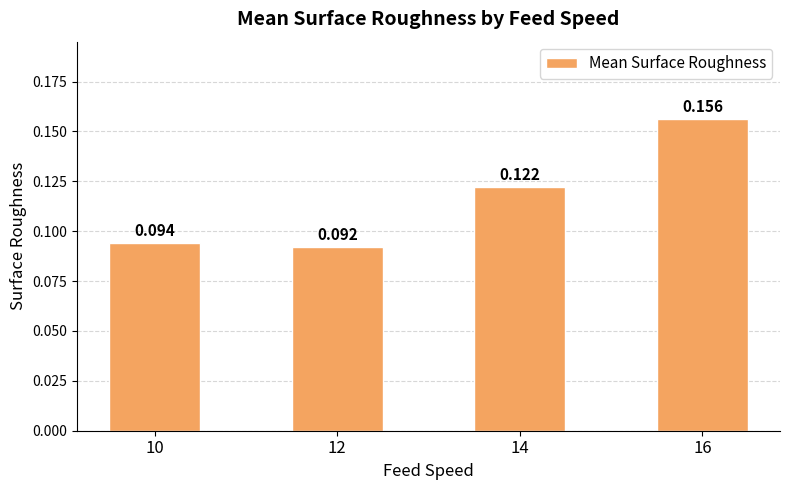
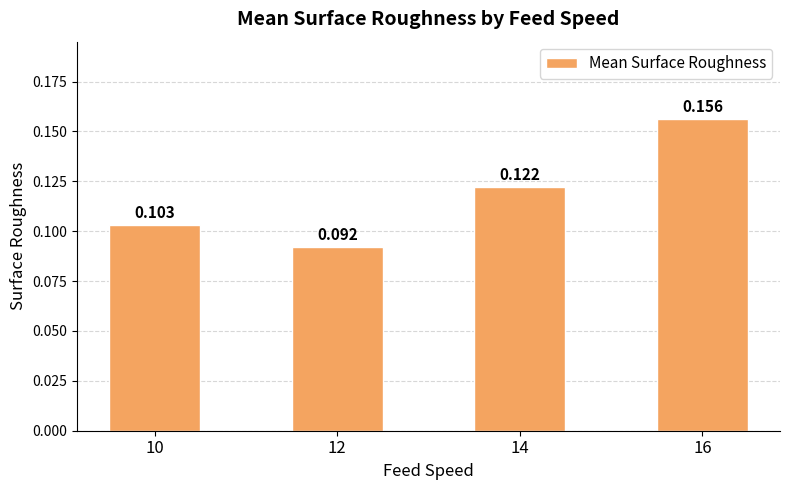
  {
-   "10": 0.094,
+   "10": 0.103,
    "12": 0.092,
    "14": 0.122,
    "16": 0.156
  }
